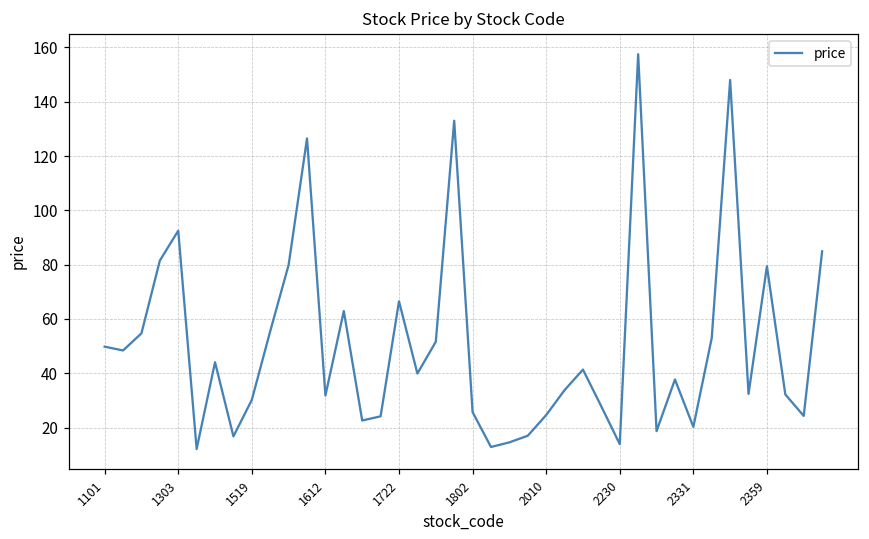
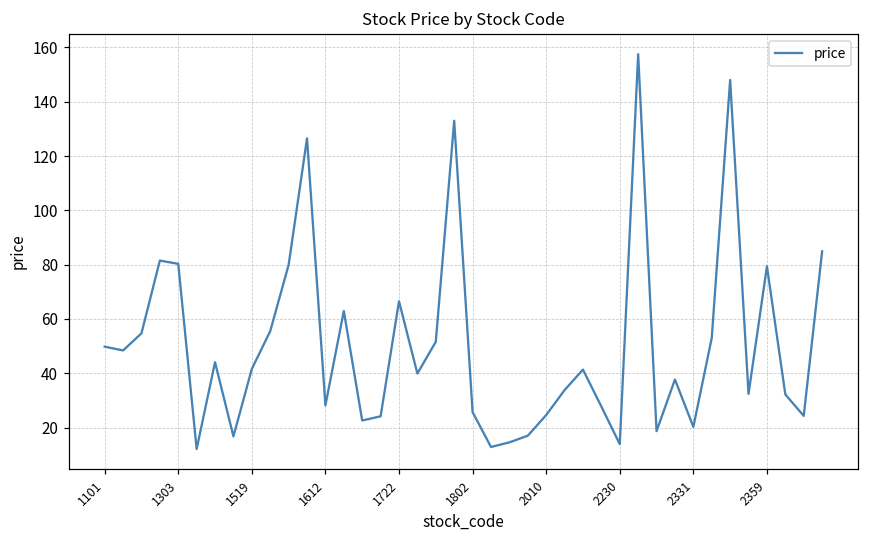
  {
    "1101": 50,
-   "1303": 93,
-   "1519": 30,
-   "1612": 32,
+   "1303": 80,
+   "1519": 42,
+   "1612": 28,
    "1722": 67,
    "1802": 26,
    "2010": 25,
    "2230": 14,
    "2331": 20,
    "2359": 79
  }
